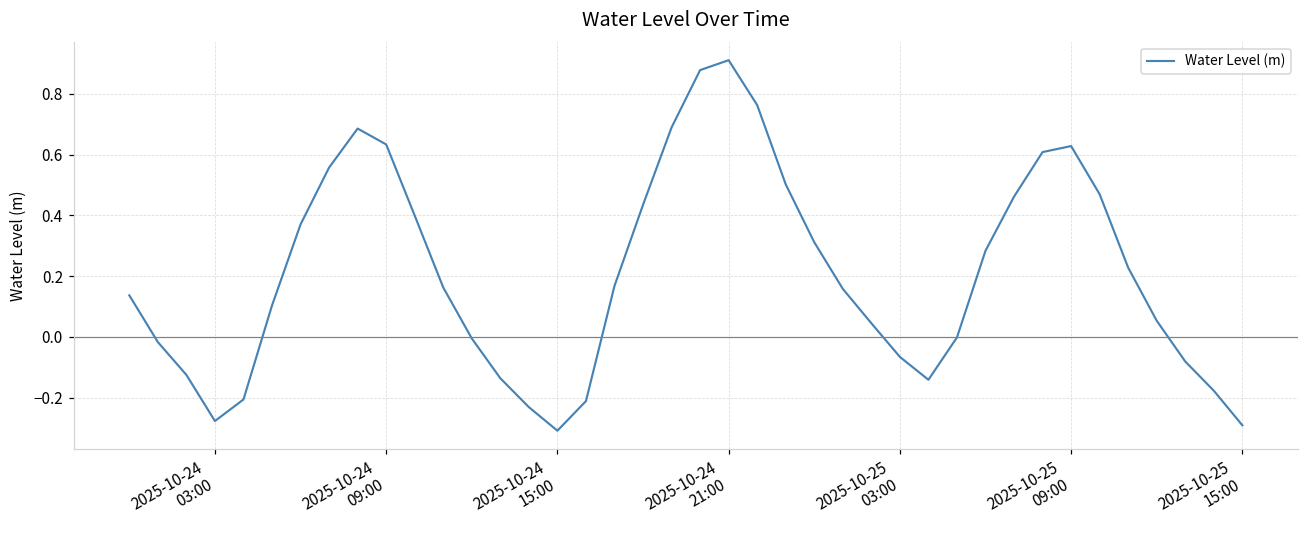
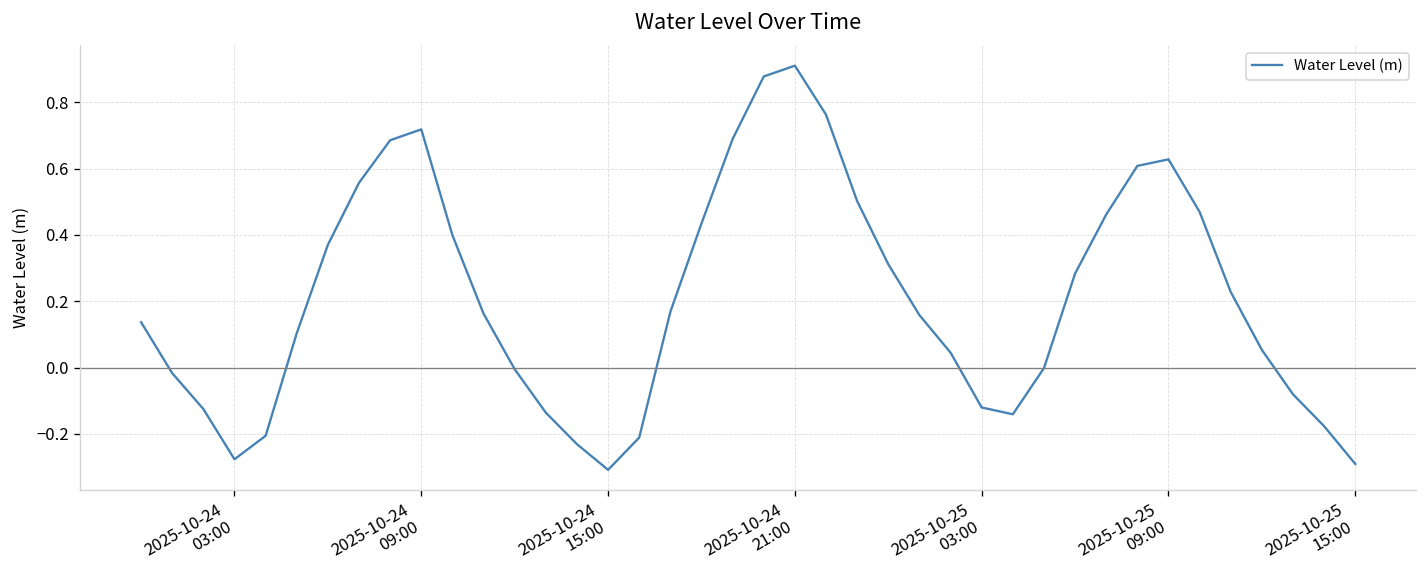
  {
    "2025-10-24 03:00": -0.28,
-   "2025-10-24 09:00": 0.63,
+   "2025-10-24 09:00": 0.72,
    "2025-10-24 15:00": -0.31,
    "2025-10-24 21:00": 0.91,
-   "2025-10-25 03:00": -0.07,
+   "2025-10-25 03:00": -0.12,
    "2025-10-25 09:00": 0.63,
    "2025-10-25 15:00": -0.29
  }
